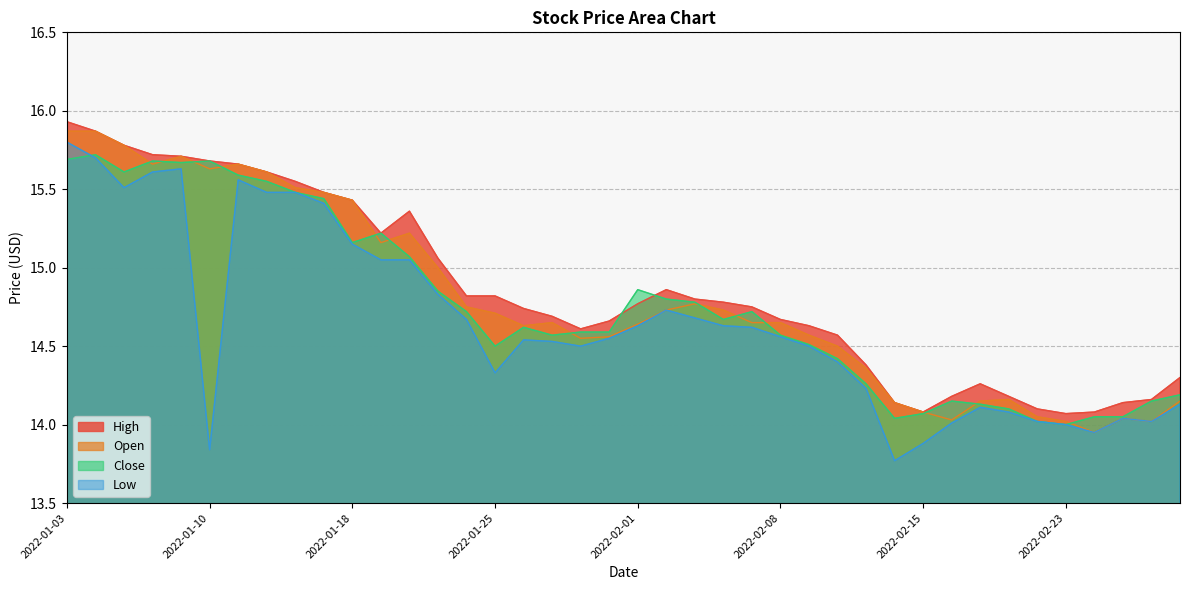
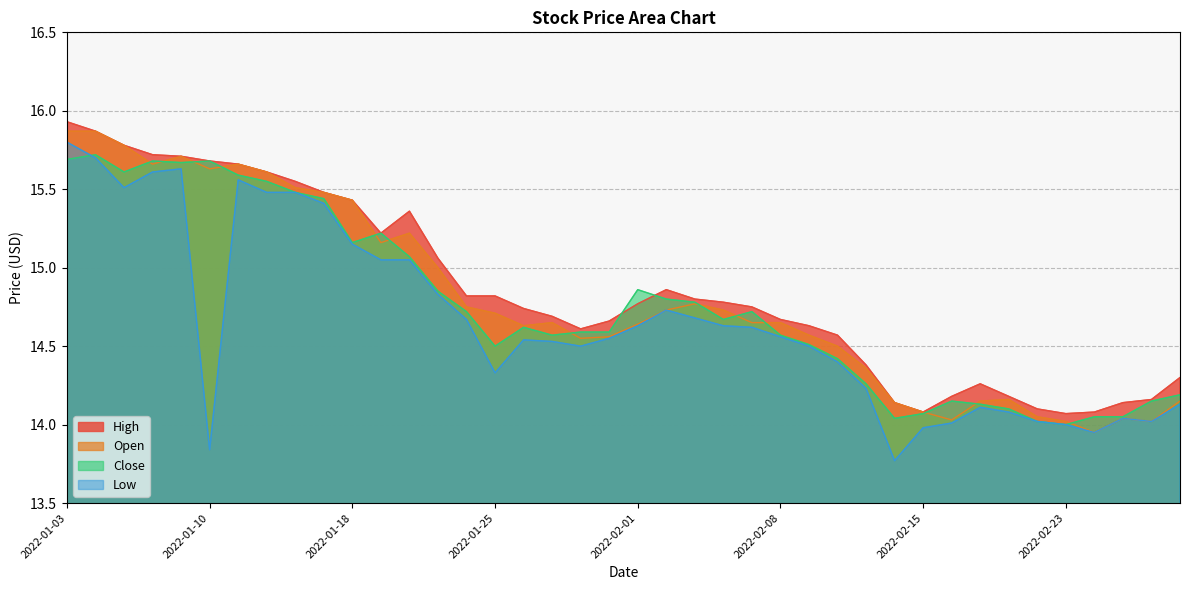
  {
    "Close": {
      "2022-01-03": 15.69,
      "2022-01-25": 14.50,
      "2022-02-01": 14.86
    },
    "Low": {
      "2022-01-03": 15.80,
      "2022-01-10": 13.84,
      "2022-01-25": 14.33,
-     "2022-02-15": 13.88
+     "2022-02-15": 13.98
    }
  }
